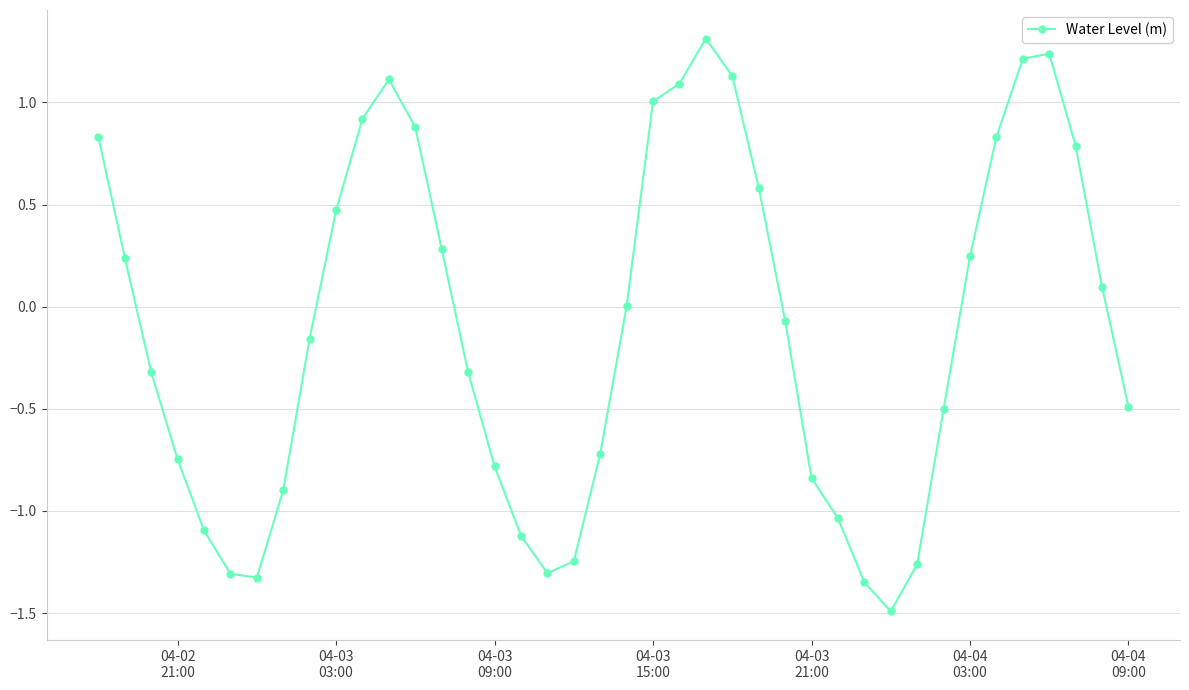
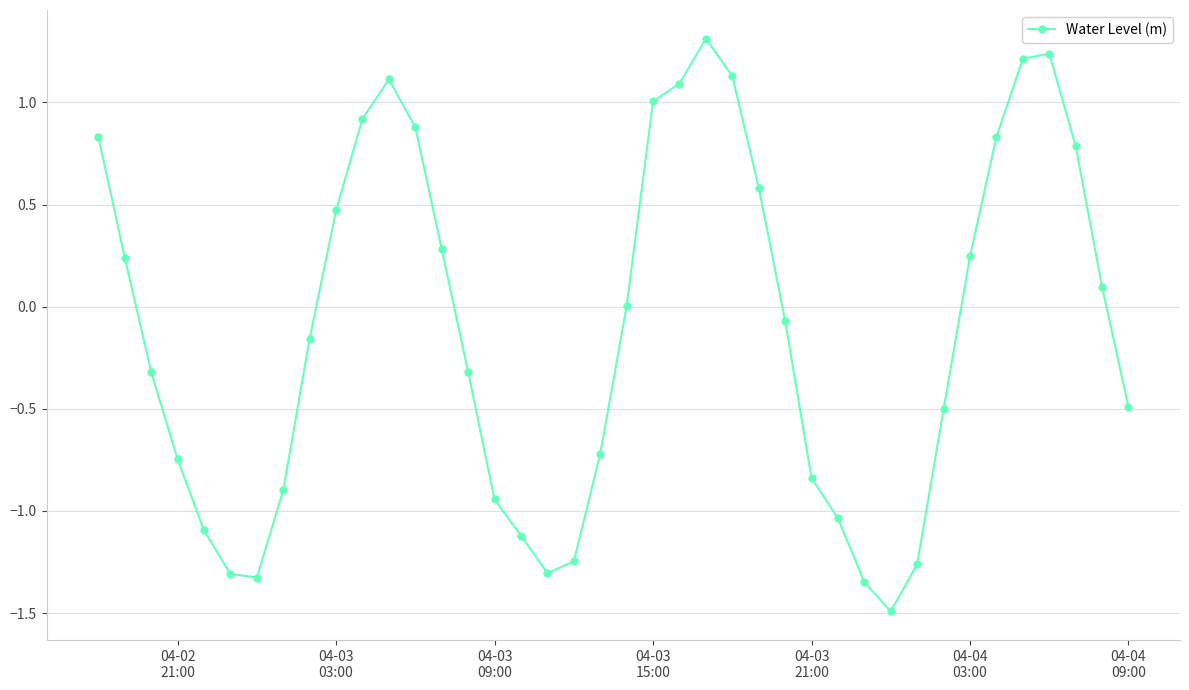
  {
    "04-02 21:00": -0.75,
    "04-03 03:00": 0.47,
-   "04-03 09:00": -0.78,
+   "04-03 09:00": -0.94,
    "04-03 15:00": 1.00,
    "04-03 21:00": -0.84,
    "04-04 03:00": 0.25,
    "04-04 09:00": -0.49
  }
